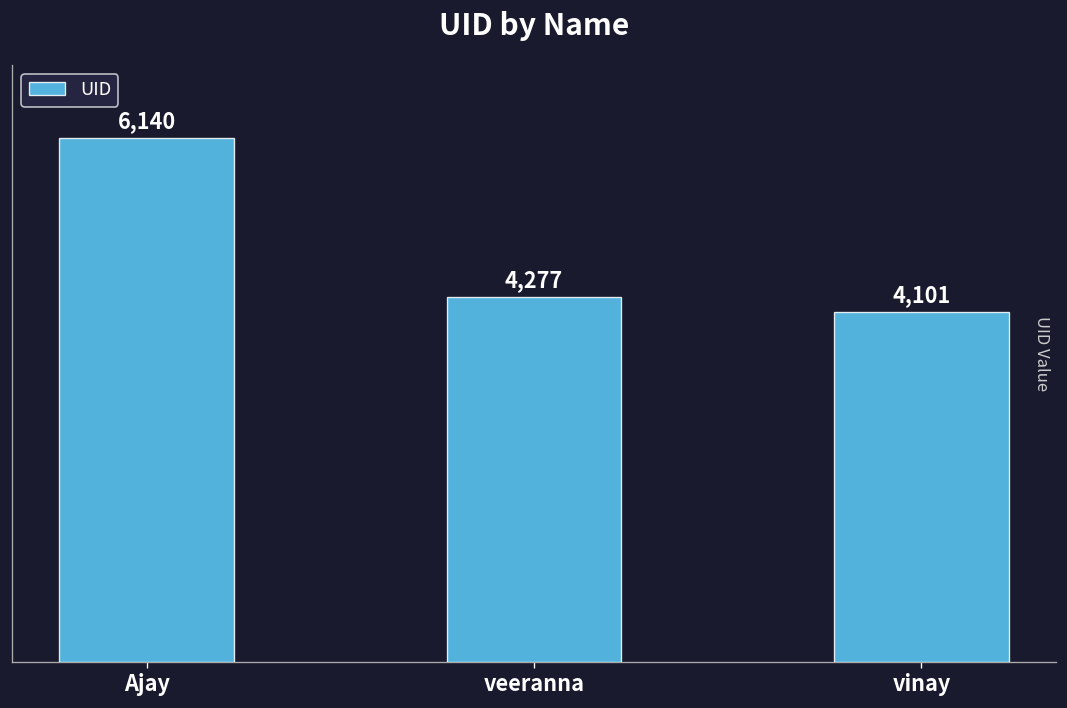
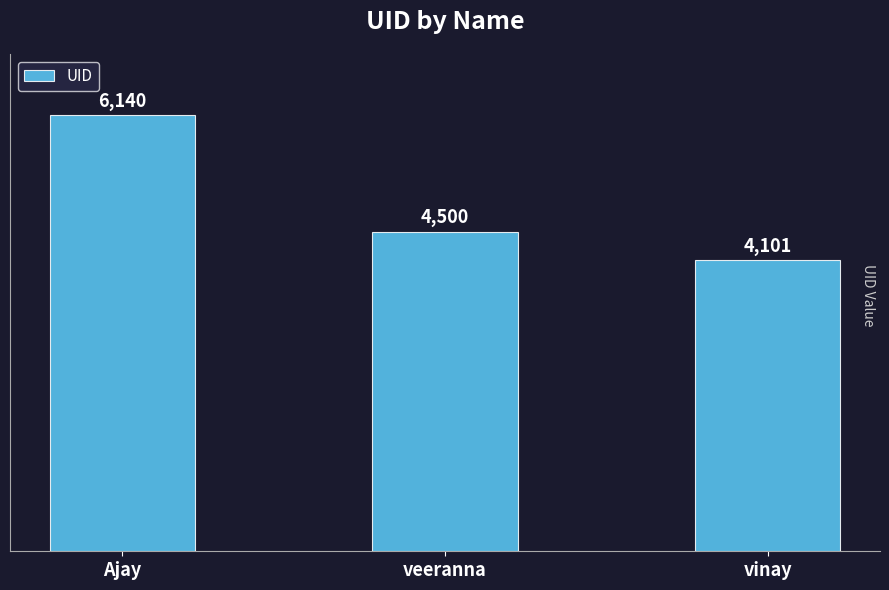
  {
    "Ajay": "6,140",
-   "veeranna": "4,277",
+   "veeranna": "4,500",
    "vinay": "4,101"
  }
